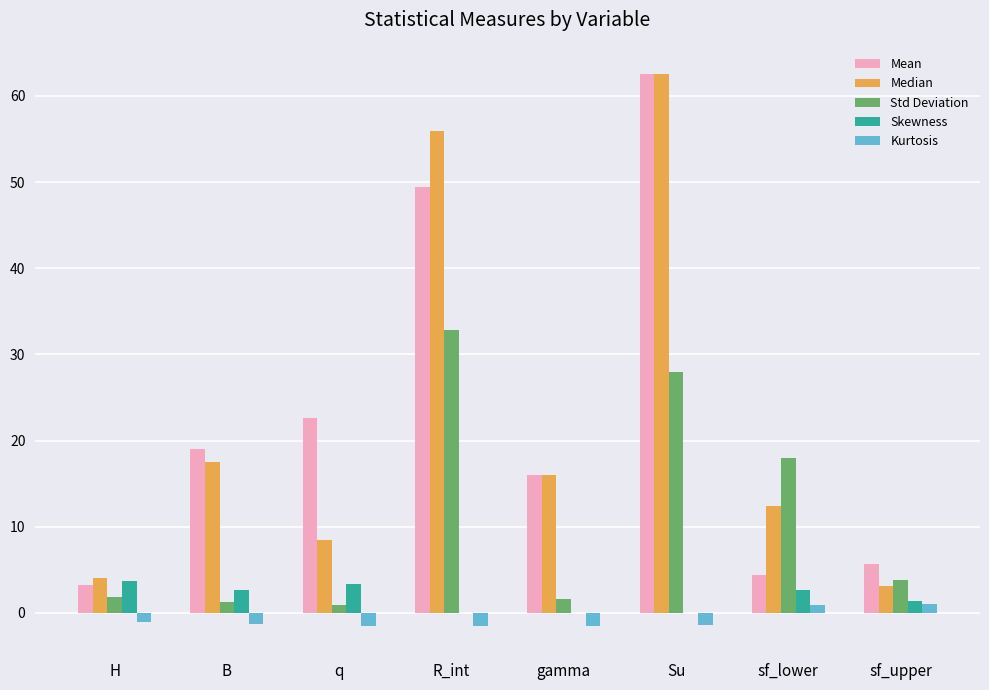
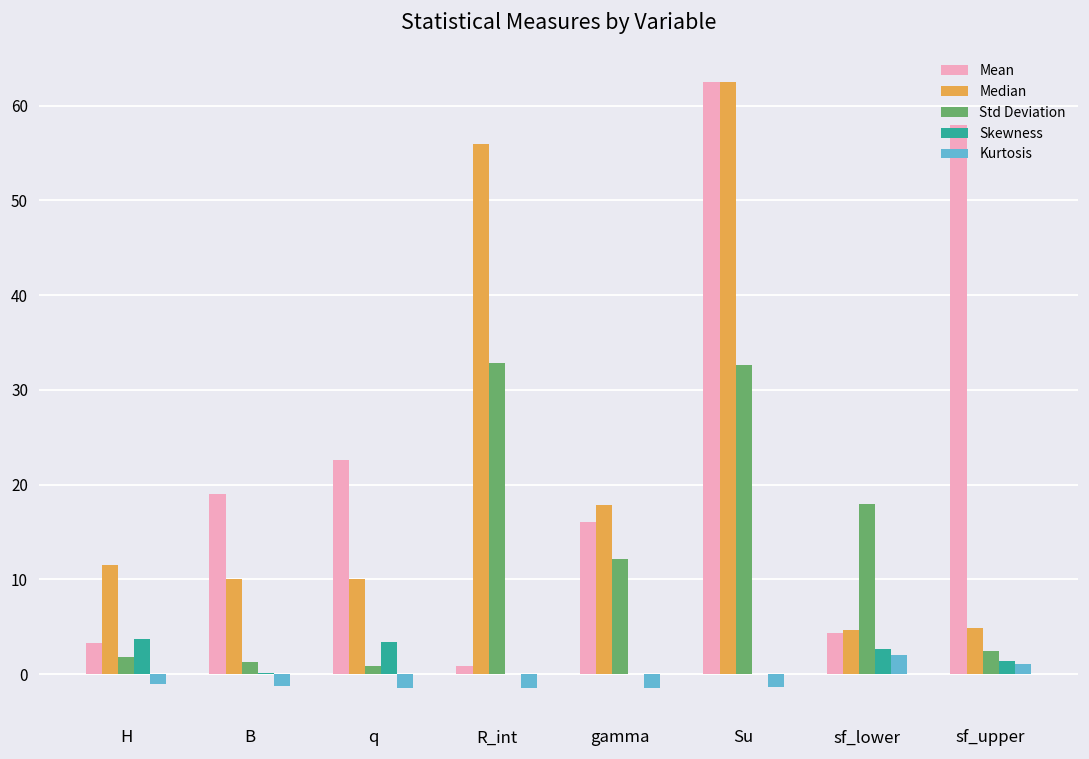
  {
    "Mean": {
      "H": 3,
      "B": 19,
      "q": 23,
-     "R_int": 49,
+     "R_int": 1,
      "gamma": 16,
      "Su": 63,
      "sf_lower": 4,
-     "sf_upper": 6
+     "sf_upper": 58
    },
    "Median": {
-     "H": 4,
-     "B": 18,
-     "q": 9,
+     "H": 12,
+     "B": 10,
+     "q": 10,
      "R_int": 56,
-     "gamma": 16,
+     "gamma": 18,
      "Su": 63,
-     "sf_lower": 12,
-     "sf_upper": 3
+     "sf_lower": 5,
+     "sf_upper": 5
    },
    "Std Deviation": {
      "H": 2,
      "B": 1,
      "q": 1,
      "R_int": 33,
-     "gamma": 2,
-     "Su": 28,
+     "gamma": 12,
+     "Su": 33,
      "sf_lower": 18,
-     "sf_upper": 4
+     "sf_upper": 2
    },
    "Skewness": {
      "H": 4,
-     "B": 3,
+     "B": 0,
      "q": 3,
      "Su": 0,
      "sf_lower": 3,
      "sf_upper": 1
    },
    "Kurtosis": {
      "H": -1,
      "B": -1,
      "q": -1,
      "R_int": -1,
      "gamma": -1,
      "Su": -1,
-     "sf_lower": 1,
+     "sf_lower": 2,
      "sf_upper": 1
    }
  }
